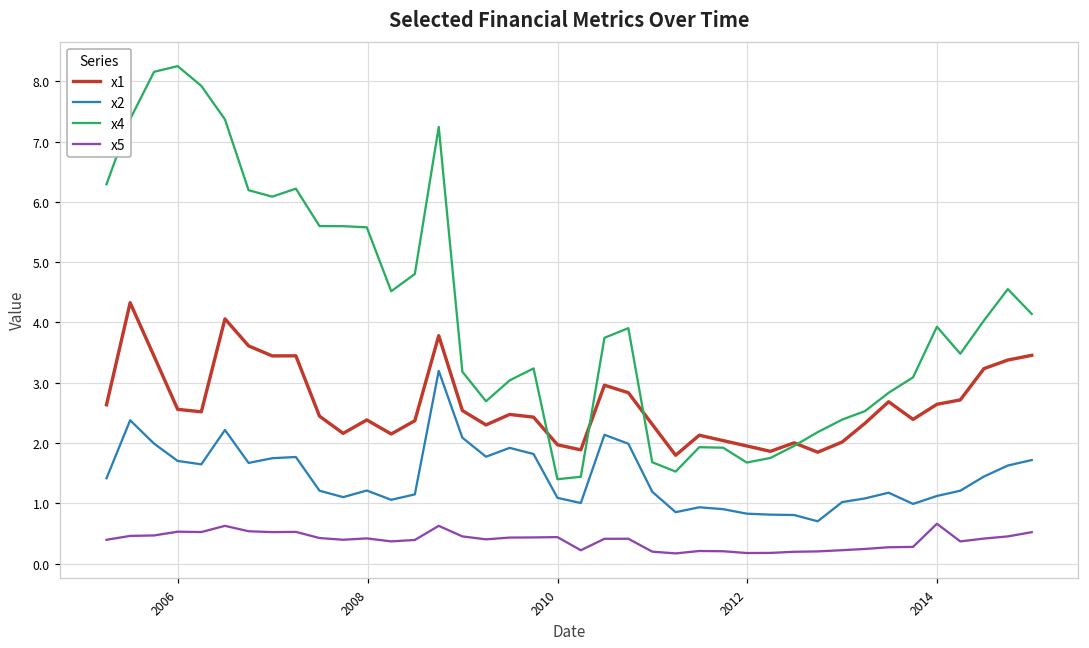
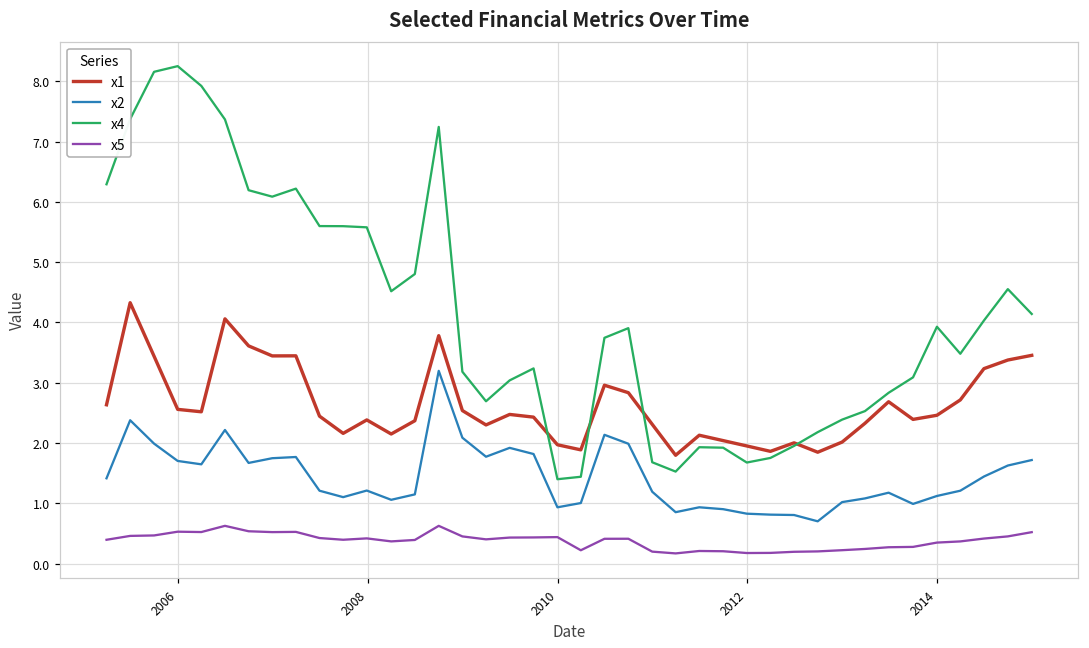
  {
    "x1": {
      "2010": 2.0,
-     "2014": 2.6
+     "2014": 2.5
    },
    "x2": {
-     "2010": 1.1,
+     "2010": 0.9,
      "2014": 1.1
    },
    "x4": {
      "2010": 1.4,
      "2014": 3.9
    },
    "x5": {
      "2010": 0.4,
-     "2014": 0.7
+     "2014": 0.3
    }
  }
